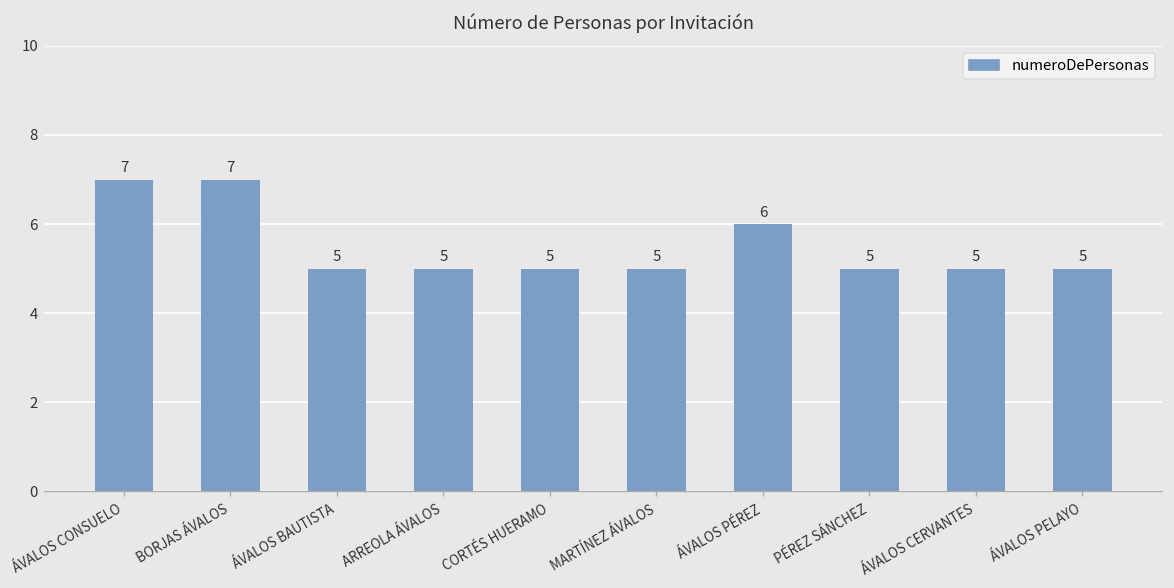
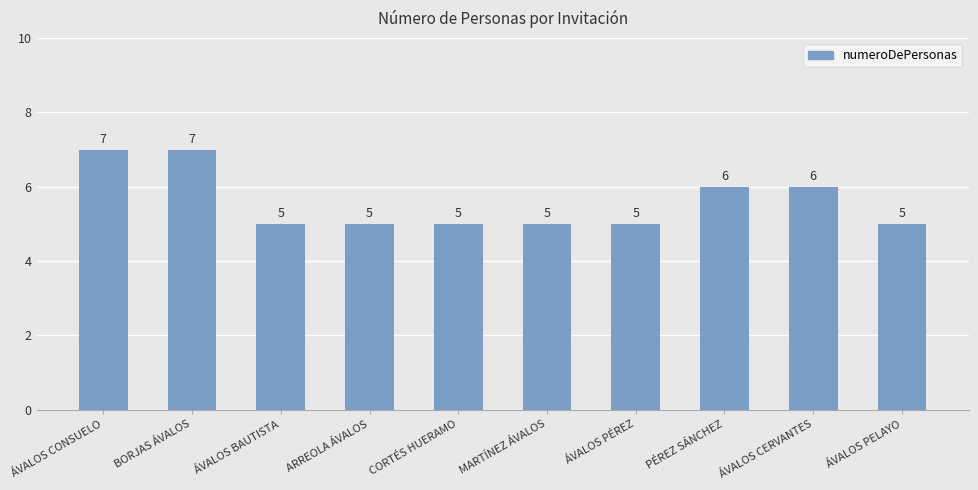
  {
    "ÁVALOS CONSUELO": 7,
    "BORJAS ÁVALOS": 7,
    "ÁVALOS BAUTISTA": 5,
    "ARREOLA ÁVALOS": 5,
    "CORTÉS HUERAMO": 5,
    "MARTÍNEZ ÁVALOS": 5,
-   "ÁVALOS PÉREZ": 6,
-   "PÉREZ SÁNCHEZ": 5,
-   "ÁVALOS CERVANTES": 5,
+   "ÁVALOS PÉREZ": 5,
+   "PÉREZ SÁNCHEZ": 6,
+   "ÁVALOS CERVANTES": 6,
    "ÁVALOS PELAYO": 5
  }
